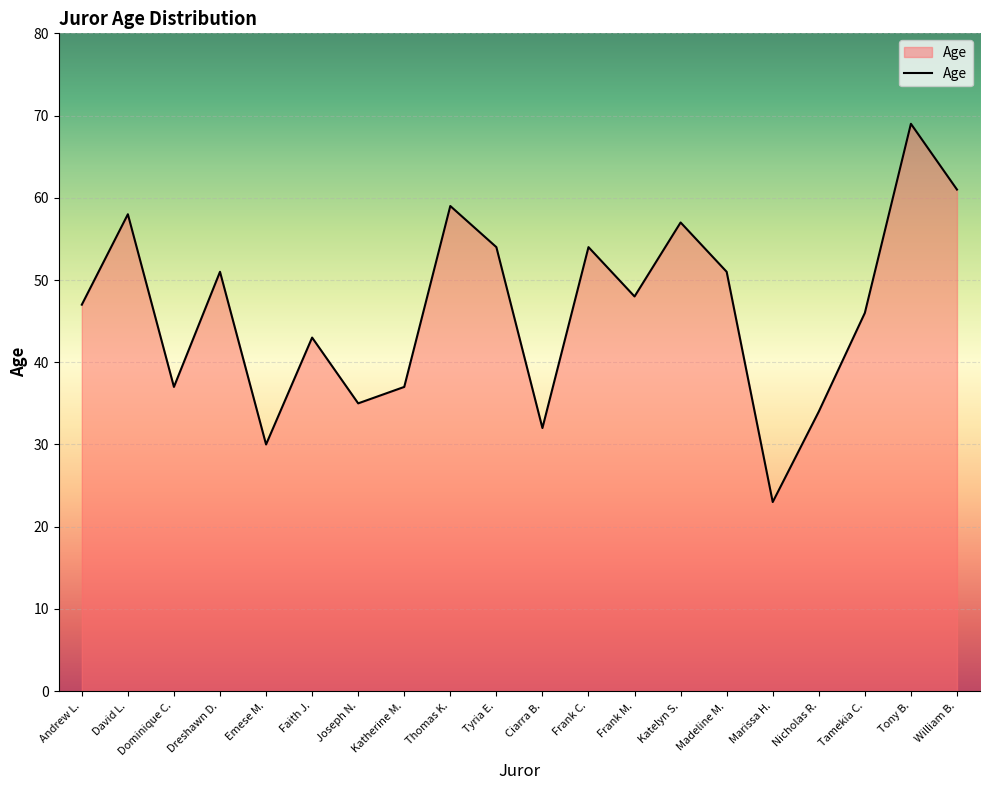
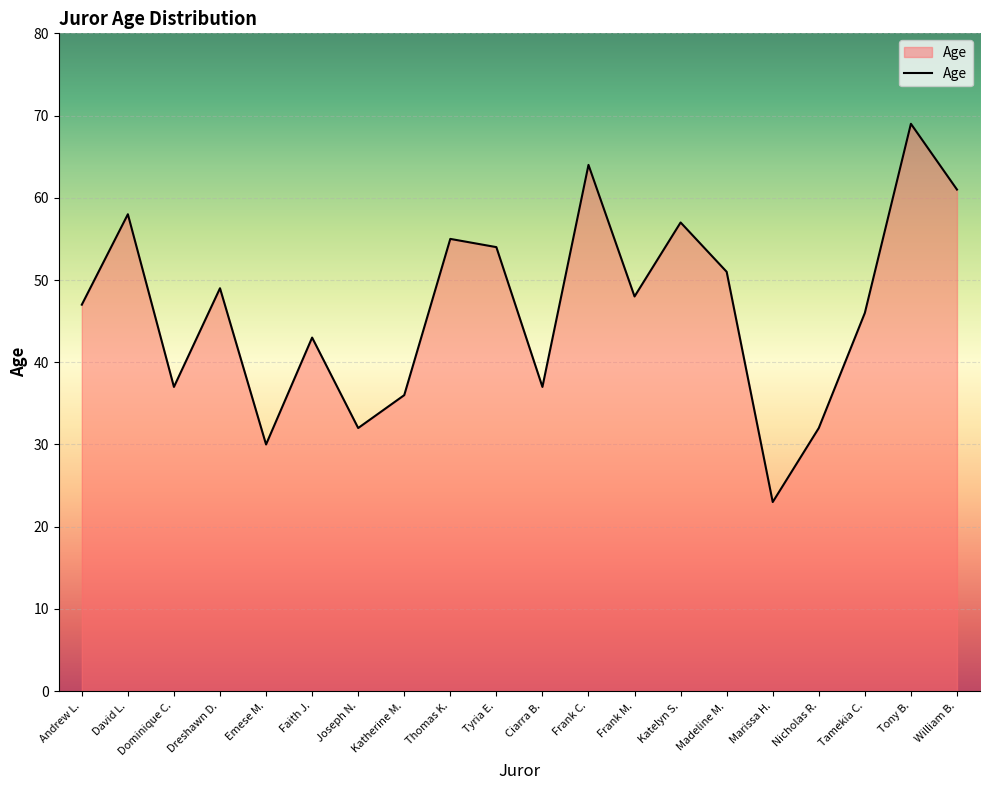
  {
    "Andrew L.": 47,
    "David L.": 58,
    "Dominique C.": 37,
-   "Dreshawn D.": 51,
+   "Dreshawn D.": 49,
    "Emese M.": 30,
    "Faith J.": 43,
-   "Joseph N.": 35,
-   "Katherine M.": 37,
-   "Thomas K.": 59,
+   "Joseph N.": 32,
+   "Katherine M.": 36,
+   "Thomas K.": 55,
    "Tyria E.": 54,
-   "Ciarra B.": 32,
-   "Frank C.": 54,
+   "Ciarra B.": 37,
+   "Frank C.": 64,
    "Frank M.": 48,
    "Katelyn S.": 57,
    "Madeline M.": 51,
    "Marissa H.": 23,
-   "Nicholas R.": 34,
+   "Nicholas R.": 32,
    "Tamekia C.": 46,
    "Tony B.": 69,
    "William B.": 61
  }
